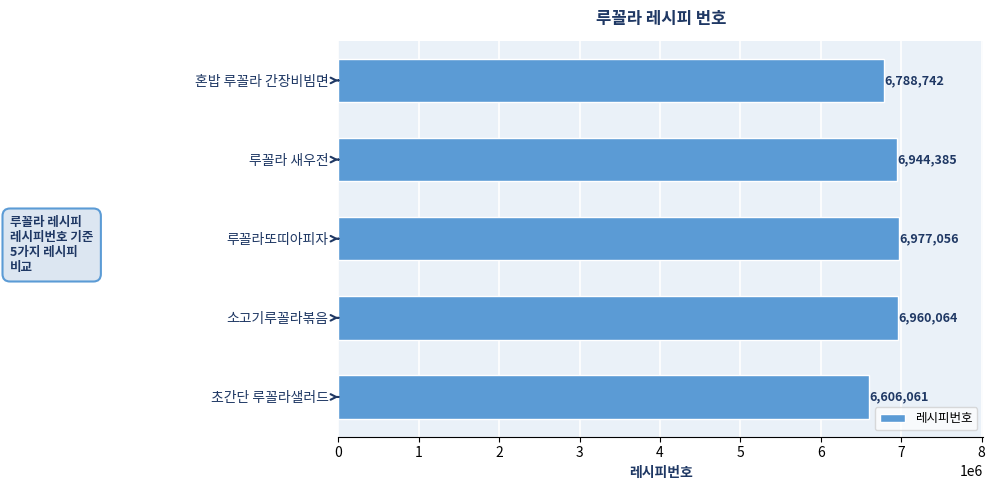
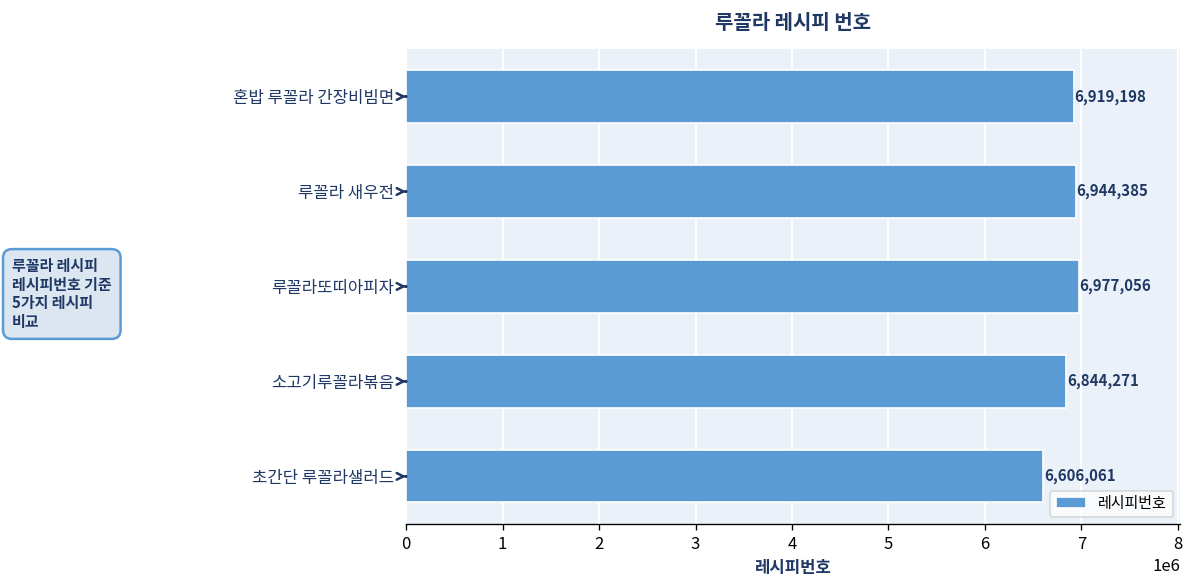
  {
-   "혼밥 루꼴라 간장비빔면": "6,788,742",
+   "혼밥 루꼴라 간장비빔면": "6,919,198",
    "루꼴라 새우전": "6,944,385",
    "루꼴라또띠아피자": "6,977,056",
-   "소고기루꼴라볶음": "6,960,064",
+   "소고기루꼴라볶음": "6,844,271",
    "초간단 루꼴라샐러드": "6,606,061"
  }
